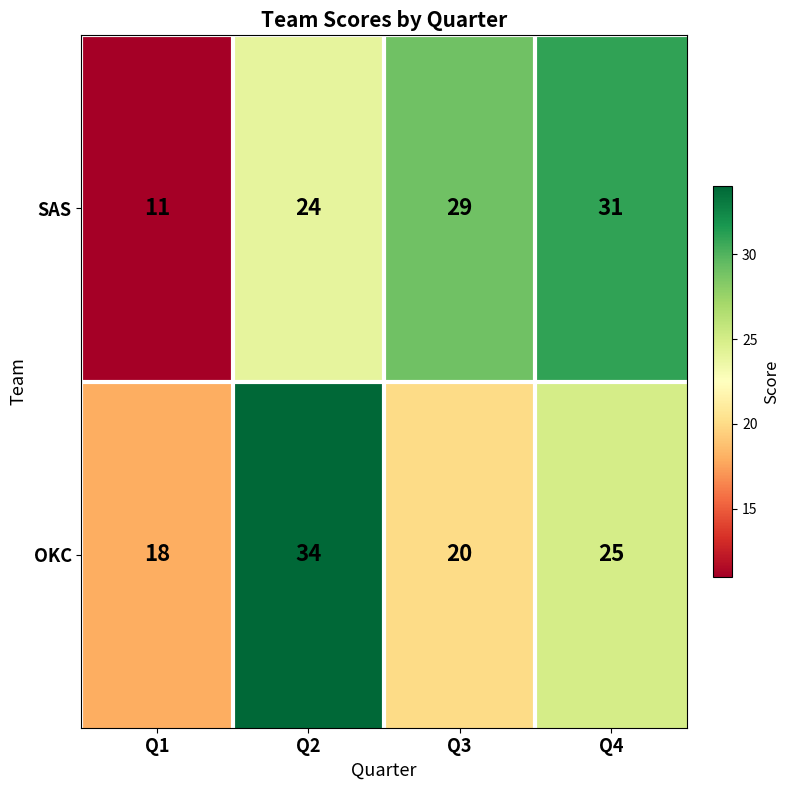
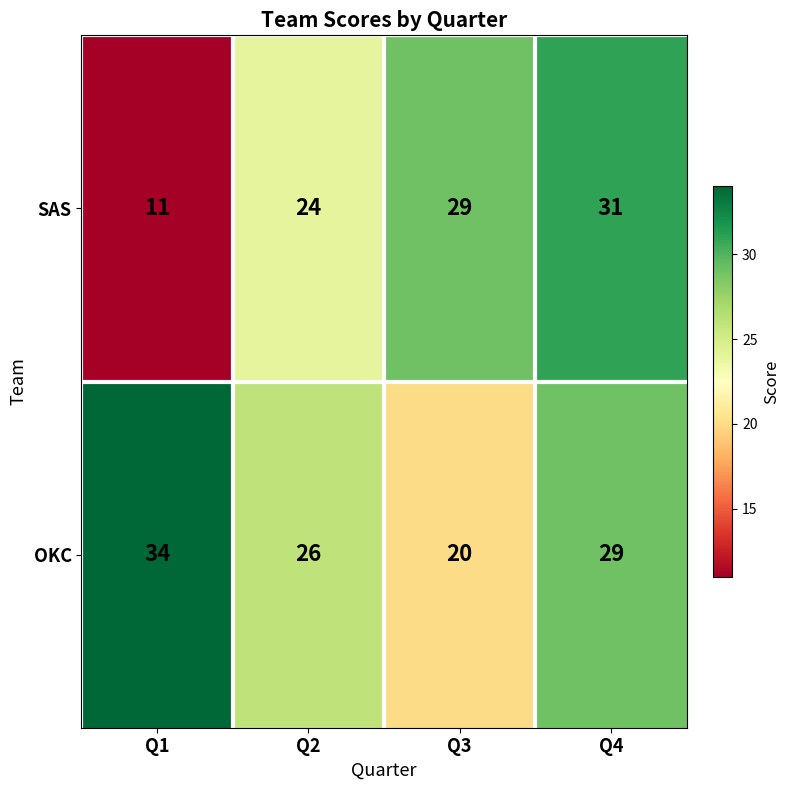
  {
    "SAS": {
      "Q1": 11,
      "Q2": 24,
      "Q3": 29,
      "Q4": 31
    },
    "OKC": {
-     "Q1": 18,
-     "Q2": 34,
+     "Q1": 34,
+     "Q2": 26,
      "Q3": 20,
-     "Q4": 25
+     "Q4": 29
    }
  }
